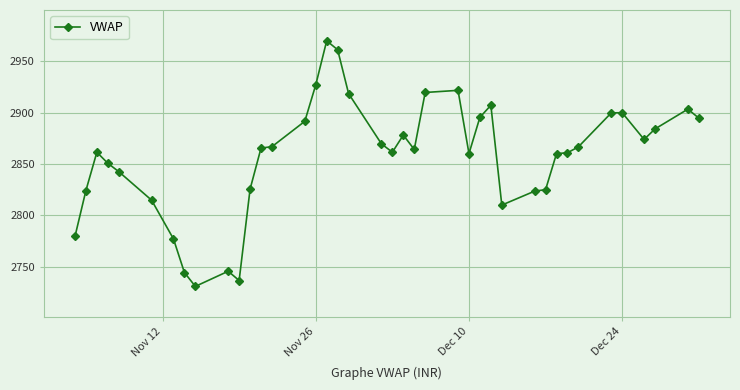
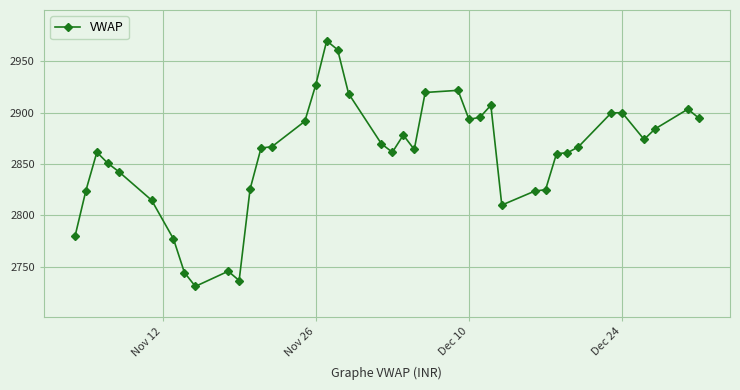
  {
    "Nov 26": 2927,
-   "Dec 10": 2860,
+   "Dec 10": 2893,
    "Dec 24": 2900
  }
